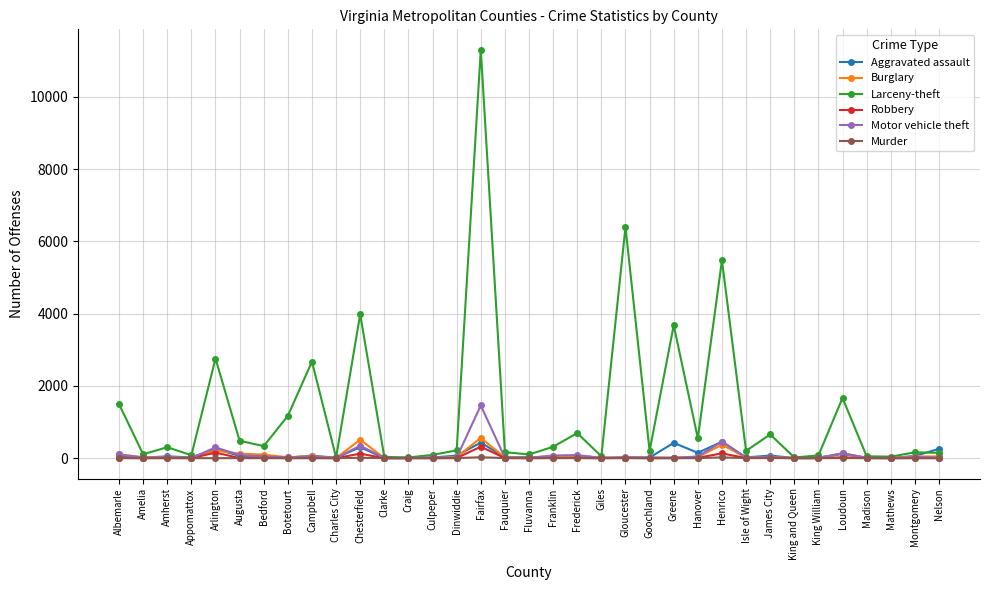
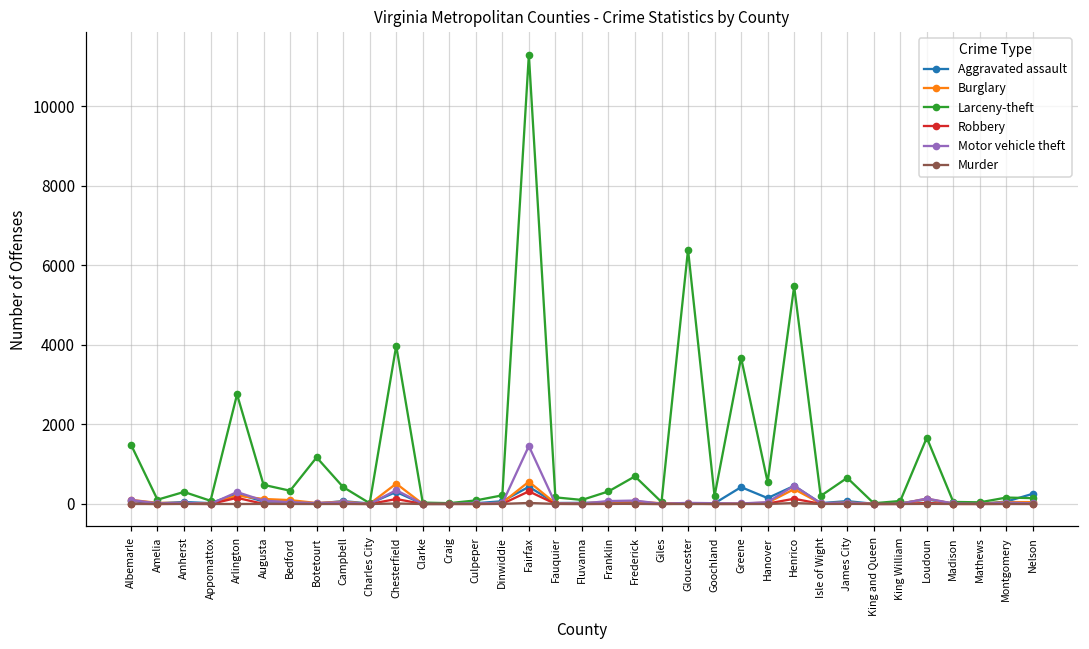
  {
    "Aggravated assault": {
      "Fairfax": 400,
      "Greene": 400,
      "Hanover": 100,
      "Nelson": 300
    },
    "Burglary": {
      "Chesterfield": 500,
      "Fairfax": 600,
      "Henrico": 400
    },
    "Larceny-theft": {
      "Albemarle": 1500,
      "Amelia": 100,
      "Amherst": 300,
      "Arlington": 2800,
      "Augusta": 500,
      "Bedford": 300,
      "Botetourt": 1200,
-     "Campbell": 2700,
+     "Campbell": 400,
      "Chesterfield": 4000,
      "Culpeper": 100,
      "Dinwiddie": 200,
      "Fairfax": 11300,
      "Fauquier": 200,
      "Fluvanna": 100,
      "Franklin": 300,
      "Frederick": 700,
      "Gloucester": 6400,
      "Goochland": 200,
      "Greene": 3700,
      "Hanover": 600,
      "Henrico": 5500,
      "Isle of Wight": 200,
      "James City": 700,
      "Loudoun": 1700,
      "Montgomery": 200,
      "Nelson": 100
    },
    "Robbery": {
      "Chesterfield": 100,
      "Fairfax": 300,
      "Henrico": 100
    },
    "Motor vehicle theft": {
      "Fairfax": 1500
    },
    "Murder": {
      "Arlington": 0,
      "Chesterfield": 0,
      "Fairfax": 0,
      "Henrico": 0
    }
  }
